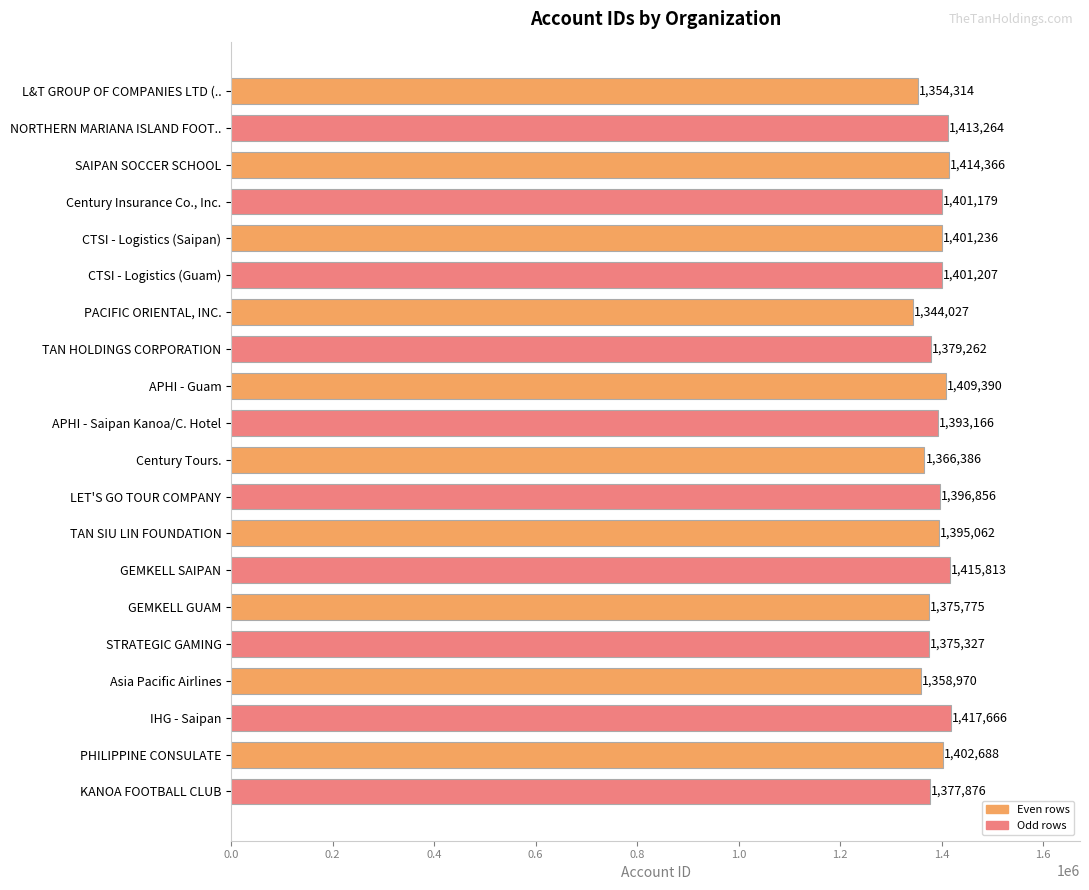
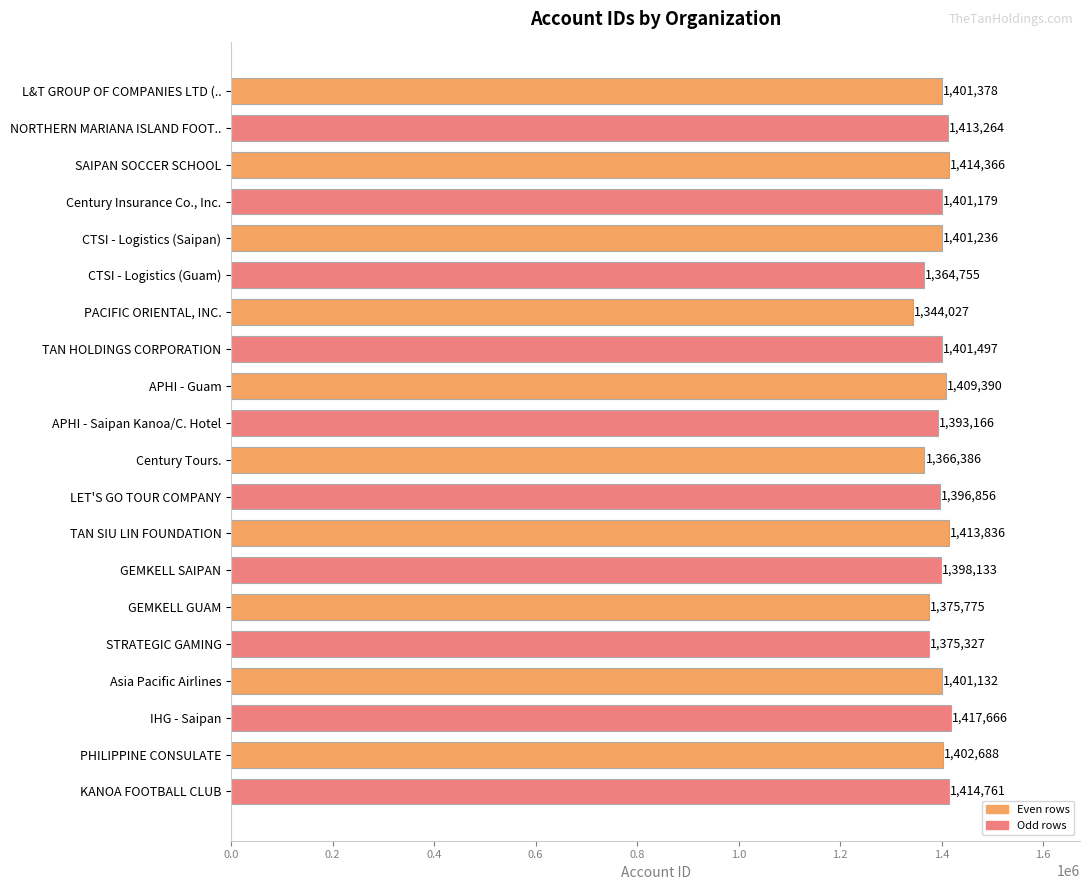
  {
-   "L&T GROUP OF COMPANIES LTD (..": "1,354,314",
+   "L&T GROUP OF COMPANIES LTD (..": "1,401,378",
    "NORTHERN MARIANA ISLAND FOOT..": "1,413,264",
    "SAIPAN SOCCER SCHOOL": "1,414,366",
    "Century Insurance Co., Inc.": "1,401,179",
    "CTSI - Logistics (Saipan)": "1,401,236",
-   "CTSI - Logistics (Guam)": "1,401,207",
+   "CTSI - Logistics (Guam)": "1,364,755",
    "PACIFIC ORIENTAL, INC.": "1,344,027",
-   "TAN HOLDINGS CORPORATION": "1,379,262",
+   "TAN HOLDINGS CORPORATION": "1,401,497",
    "APHI - Guam": "1,409,390",
    "APHI - Saipan Kanoa/C. Hotel": "1,393,166",
    "Century Tours.": "1,366,386",
    "LET'S GO TOUR COMPANY": "1,396,856",
-   "TAN SIU LIN FOUNDATION": "1,395,062",
-   "GEMKELL SAIPAN": "1,415,813",
+   "TAN SIU LIN FOUNDATION": "1,413,836",
+   "GEMKELL SAIPAN": "1,398,133",
    "GEMKELL GUAM": "1,375,775",
    "STRATEGIC GAMING": "1,375,327",
-   "Asia Pacific Airlines": "1,358,970",
+   "Asia Pacific Airlines": "1,401,132",
    "IHG - Saipan": "1,417,666",
    "PHILIPPINE CONSULATE": "1,402,688",
-   "KANOA FOOTBALL CLUB": "1,377,876"
+   "KANOA FOOTBALL CLUB": "1,414,761"
  }
